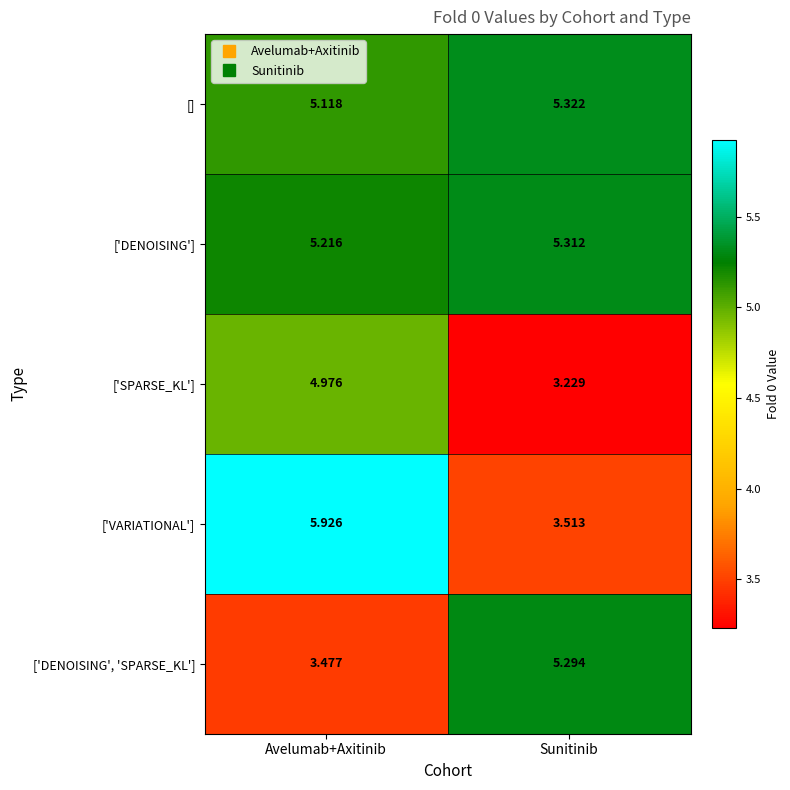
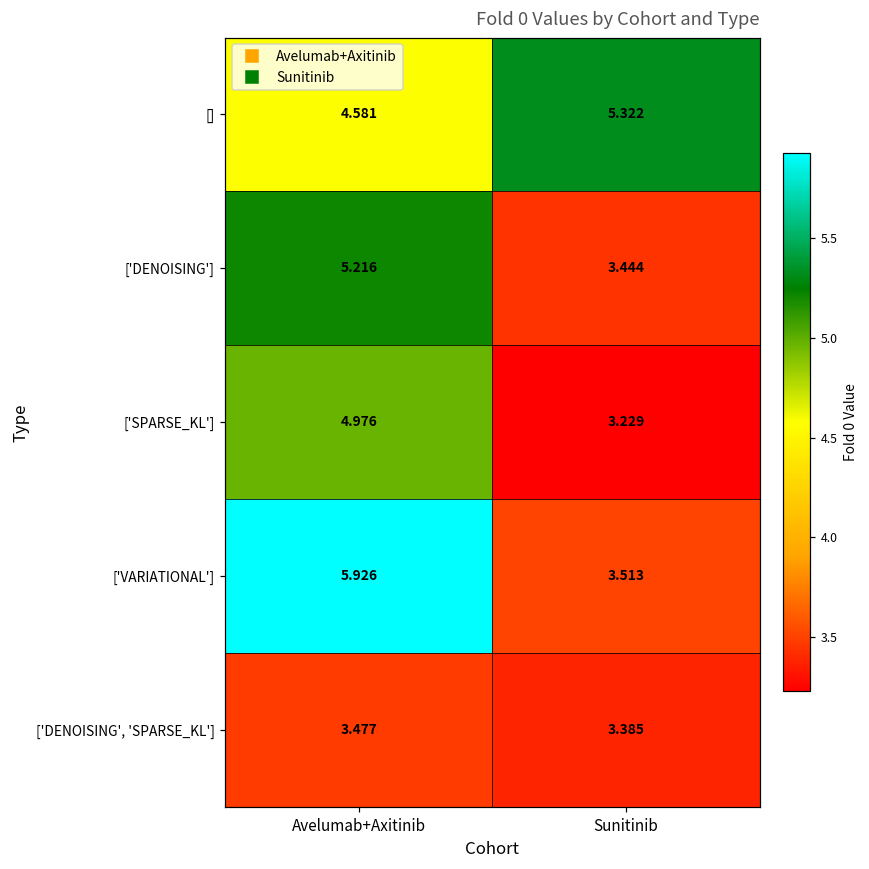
  {
    "[]": {
-     "Avelumab+Axitinib": 5.118,
+     "Avelumab+Axitinib": 4.581,
      "Sunitinib": 5.322
    },
    "['DENOISING']": {
      "Avelumab+Axitinib": 5.216,
-     "Sunitinib": 5.312
+     "Sunitinib": 3.444
    },
    "['SPARSE_KL']": {
      "Avelumab+Axitinib": 4.976,
      "Sunitinib": 3.229
    },
    "['VARIATIONAL']": {
      "Avelumab+Axitinib": 5.926,
      "Sunitinib": 3.513
    },
    "['DENOISING', 'SPARSE_KL']": {
      "Avelumab+Axitinib": 3.477,
-     "Sunitinib": 5.294
+     "Sunitinib": 3.385
    }
  }
